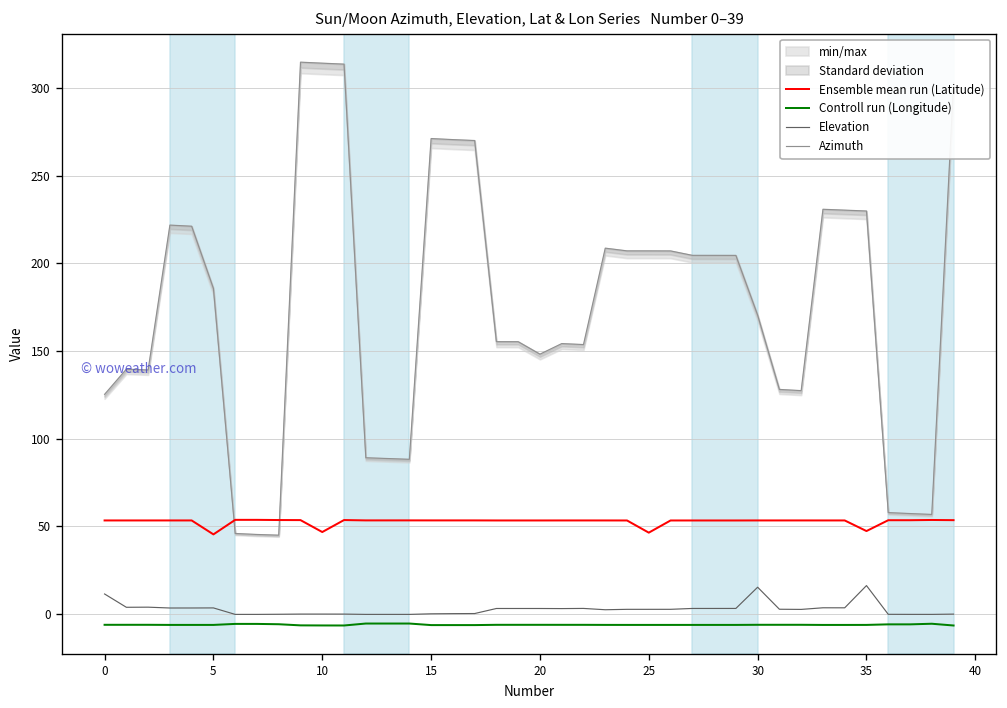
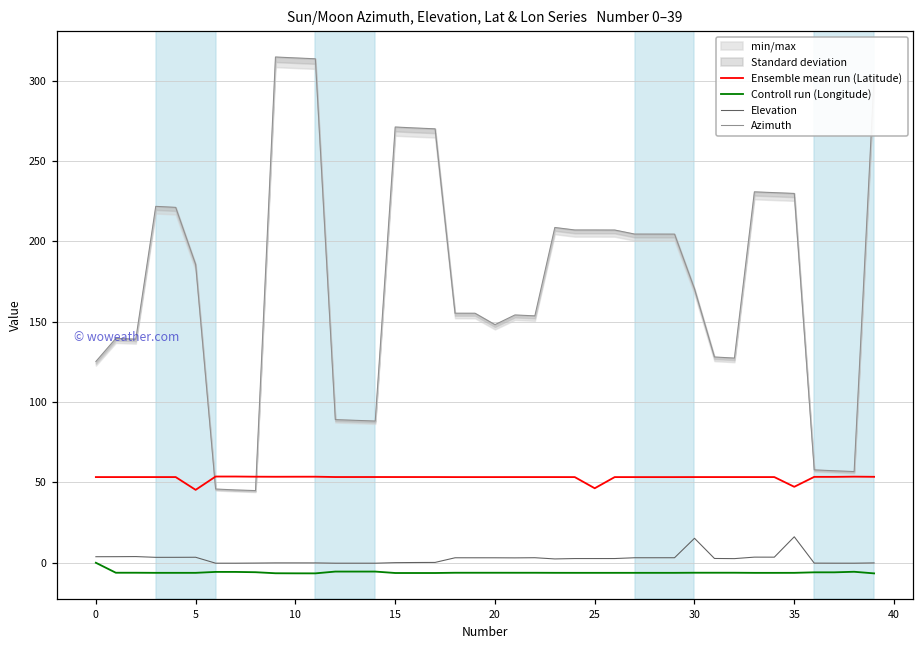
  {
    "Ensemble mean run (Latitude)": {
      "0": 53,
      "5": 45,
-     "10": 47,
+     "10": 53,
      "15": 53,
      "20": 53,
      "25": 46,
      "30": 53,
      "35": 47
    },
    "Controll run (Longitude)": {
-     "0": -6,
+     "0": 0,
      "5": -6,
      "10": -7,
      "15": -6,
      "20": -6,
      "25": -6,
      "30": -6,
      "35": -6
    },
    "Elevation": {
-     "0": 11,
+     "0": 4,
      "5": 3,
      "10": 0,
      "15": 0,
      "20": 3,
      "25": 3,
      "30": 15,
      "35": 16
    },
    "Standard deviation": {
      "0": 125,
      "5": 186,
      "10": 314,
      "15": 271,
      "20": 148,
      "25": 207,
      "30": 170,
      "35": 230
    }
  }
